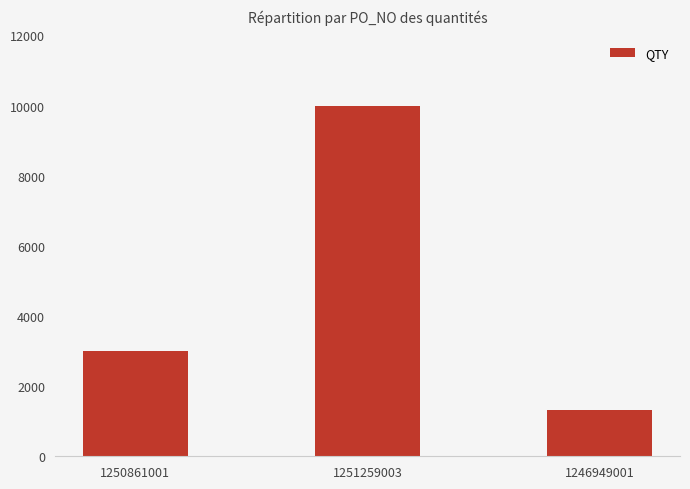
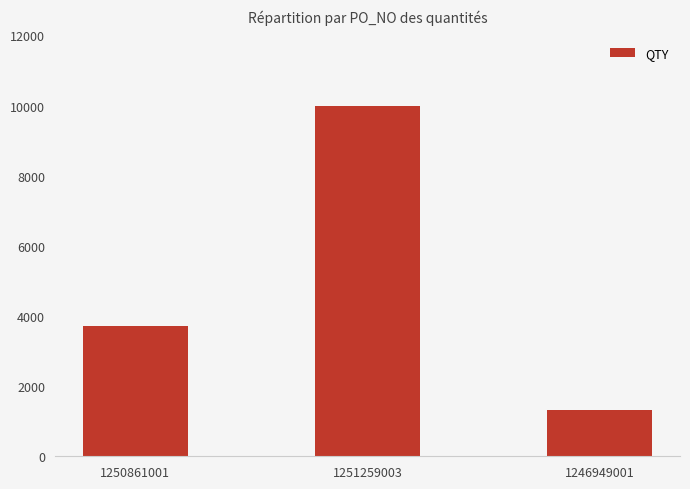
  {
-   "1250861001": 3000,
+   "1250861001": 3700,
    "1251259003": 10000,
    "1246949001": 1300
  }
